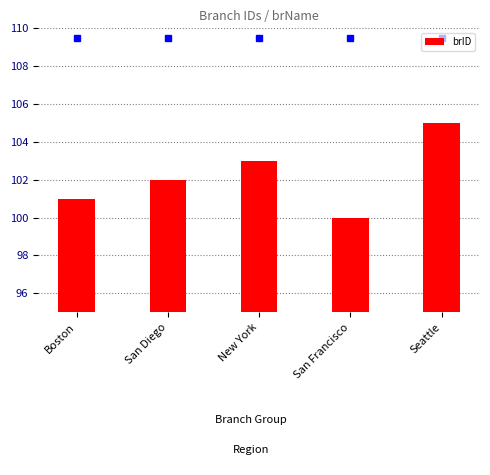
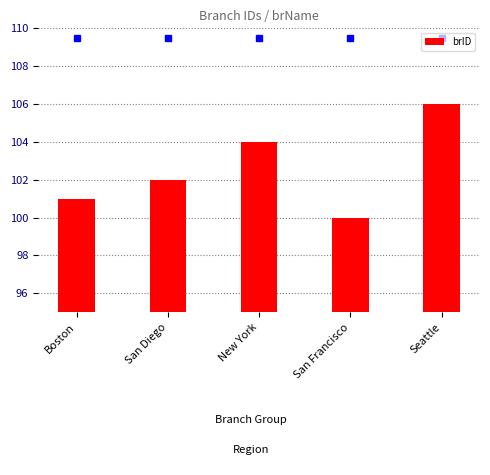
  {
    "brID": {
      "Boston": 101,
      "San Diego": 102,
-     "New York": 103,
+     "New York": 104,
      "San Francisco": 100,
-     "Seattle": 105
+     "Seattle": 106
    }
  }
